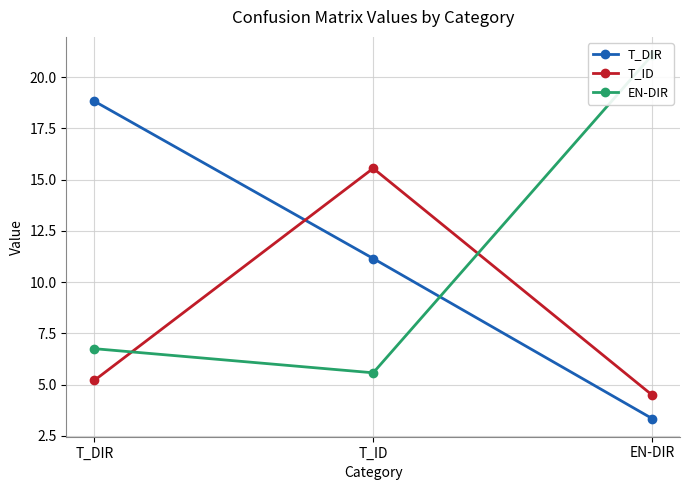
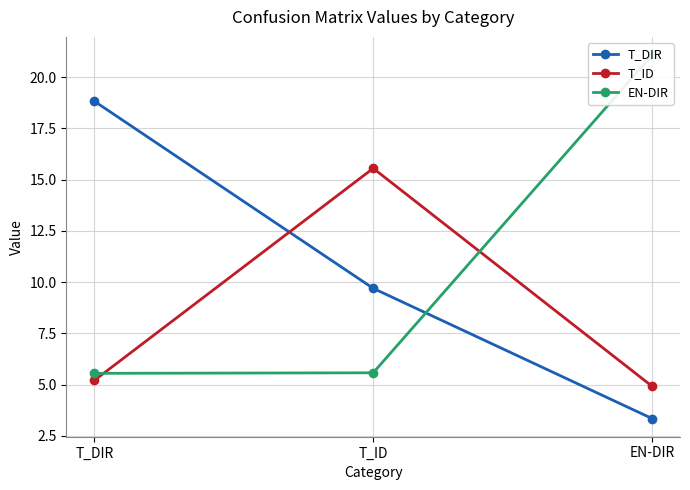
  {
    "T_DIR": {
      "T_DIR": 18.8,
-     "T_ID": 11.2,
+     "T_ID": 9.7,
      "EN-DIR": 3.4
    },
    "T_ID": {
      "T_DIR": 5.2,
      "T_ID": 15.6,
-     "EN-DIR": 4.5
+     "EN-DIR": 4.9
    },
    "EN-DIR": {
-     "T_DIR": 6.8,
+     "T_DIR": 5.6,
      "T_ID": 5.6
    }
  }
